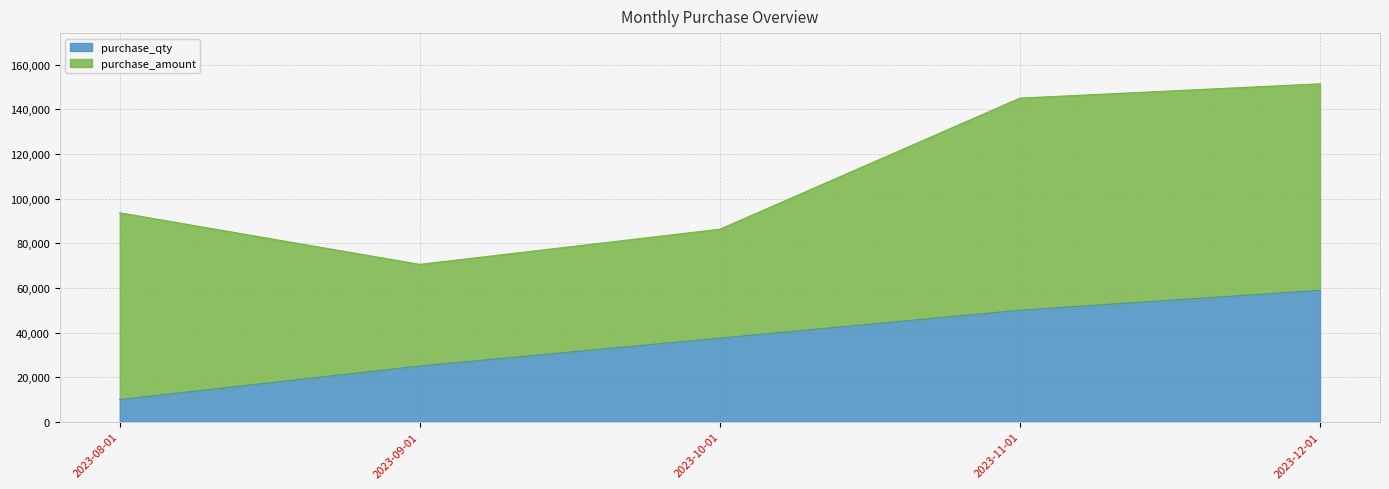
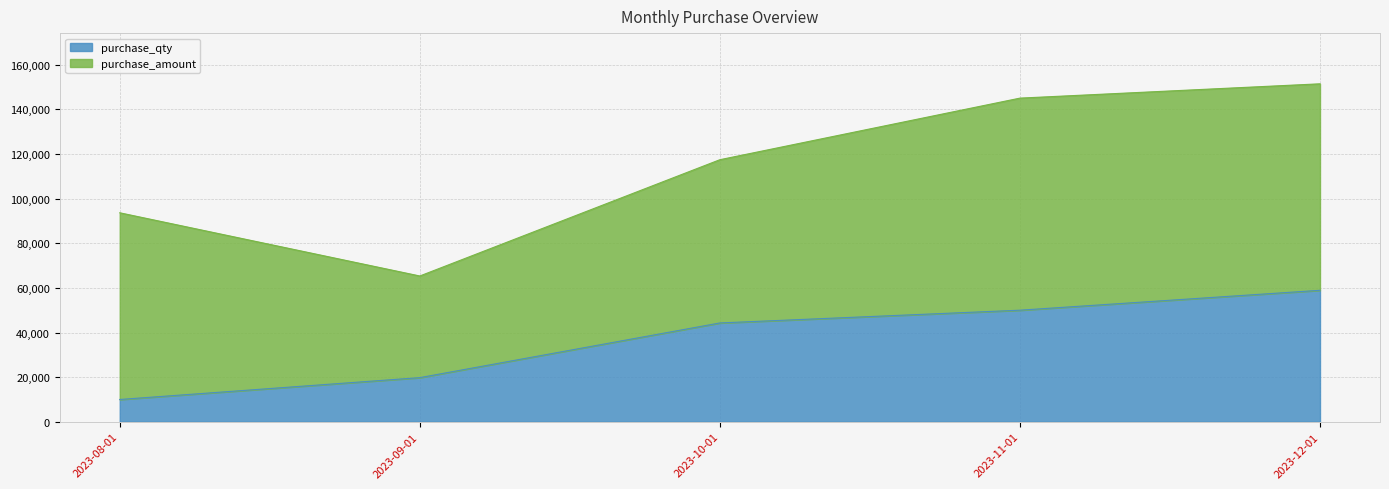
  {
    "purchase_qty": {
      "2023-08-01": "10,000",
-     "2023-09-01": "25,000",
-     "2023-10-01": "38,000",
+     "2023-09-01": "20,000",
+     "2023-10-01": "44,000",
      "2023-11-01": "50,000",
      "2023-12-01": "59,000"
    },
    "purchase_amount": {
      "2023-08-01": "84,000",
      "2023-09-01": "46,000",
-     "2023-10-01": "49,000",
+     "2023-10-01": "73,000",
      "2023-11-01": "95,000",
      "2023-12-01": "93,000"
    }
  }
